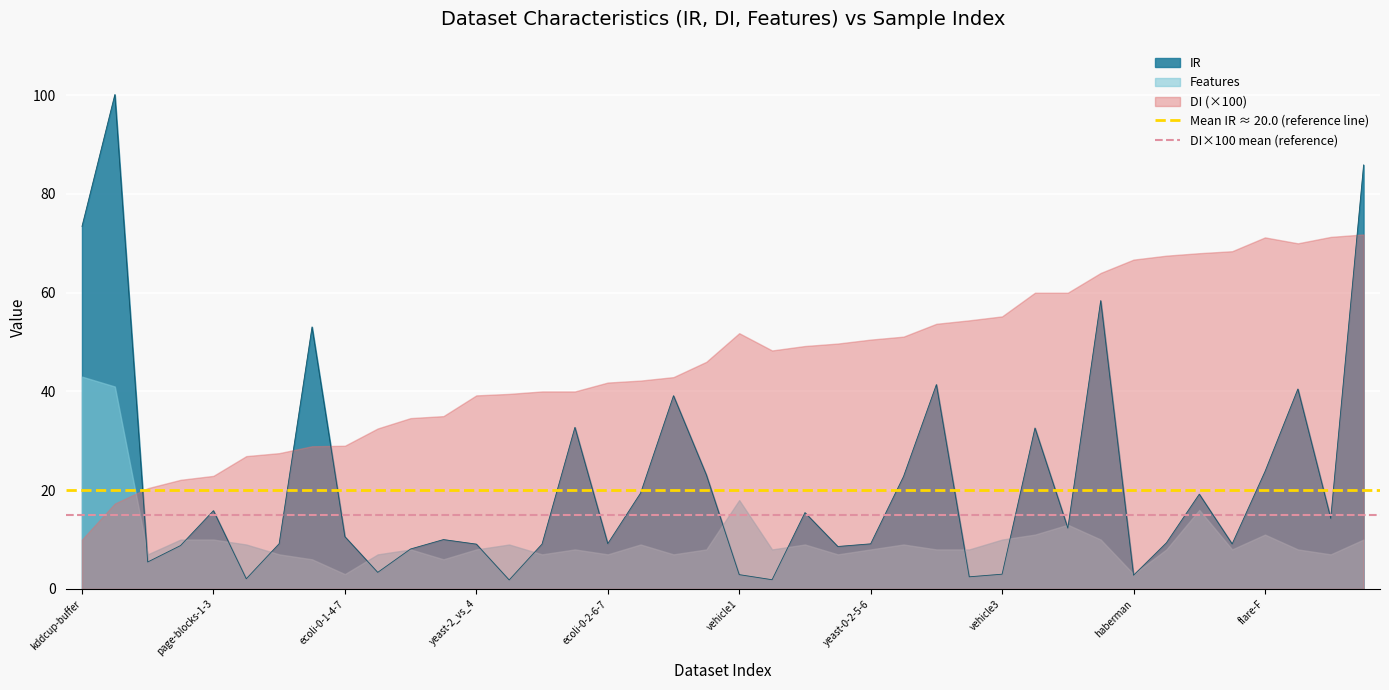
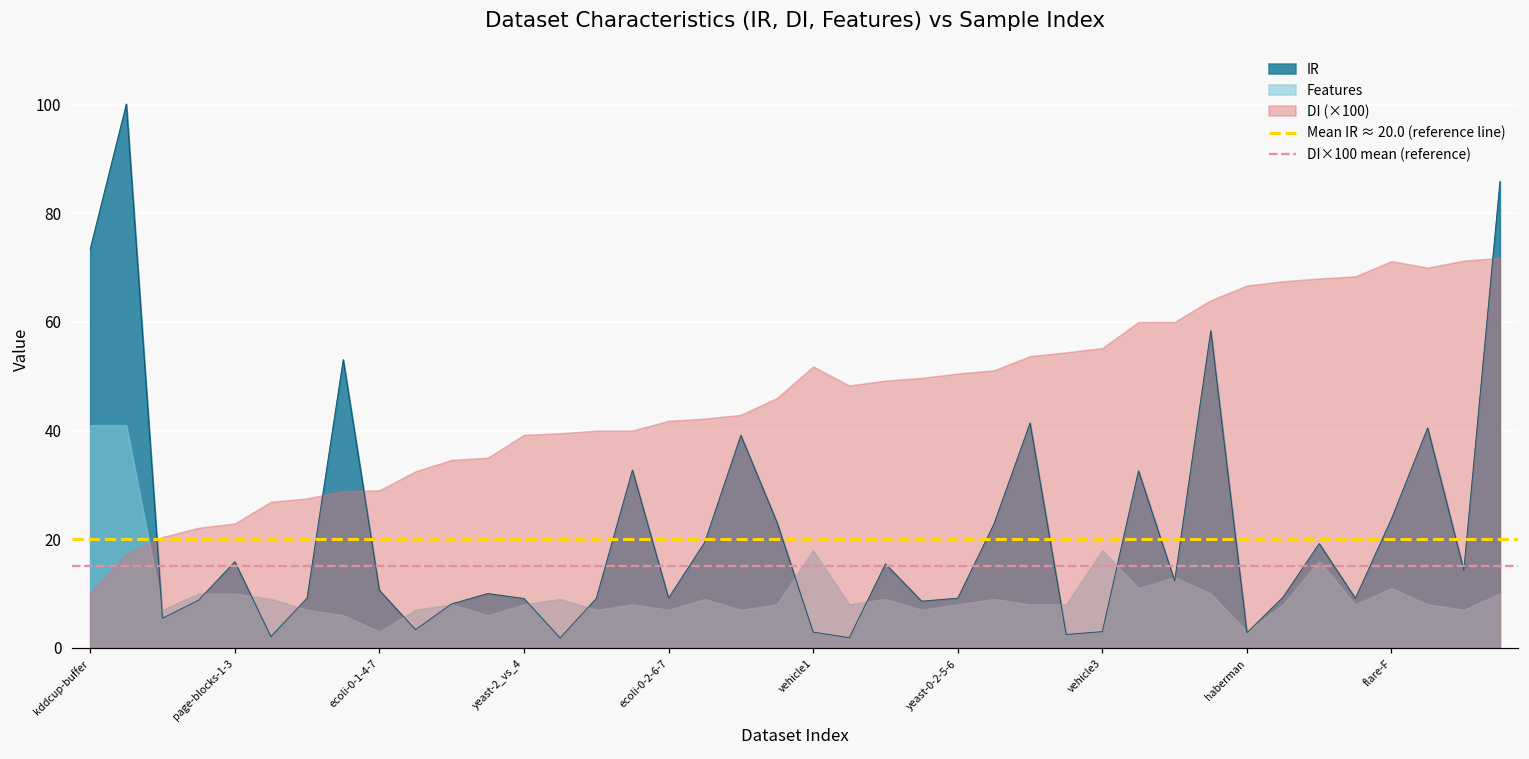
  {
    "IR": {
      "kddcup-buffer": 73,
      "page-blocks-1-3": 16,
      "ecoli-0-1-4-7": 11,
      "yeast-2_vs_4": 9,
      "ecoli-0-2-6-7": 9,
      "vehicle1": 3,
      "yeast-0-2-5-6": 9,
      "vehicle3": 3,
      "flare-F": 24
    },
    "Features": {
-     "kddcup-buffer": 43,
+     "kddcup-buffer": 41,
      "page-blocks-1-3": 10,
      "ecoli-0-1-4-7": 3,
      "yeast-2_vs_4": 8,
      "ecoli-0-2-6-7": 7,
      "vehicle1": 18,
      "yeast-0-2-5-6": 8,
-     "vehicle3": 10,
+     "vehicle3": 18,
      "flare-F": 11
    },
    "DI (×100)": {
      "kddcup-buffer": 10,
      "page-blocks-1-3": 23,
      "ecoli-0-1-4-7": 29,
      "yeast-2_vs_4": 39,
      "ecoli-0-2-6-7": 42,
      "vehicle1": 52,
      "yeast-0-2-5-6": 51,
      "vehicle3": 55,
      "haberman": 67,
      "flare-F": 71
    }
  }
